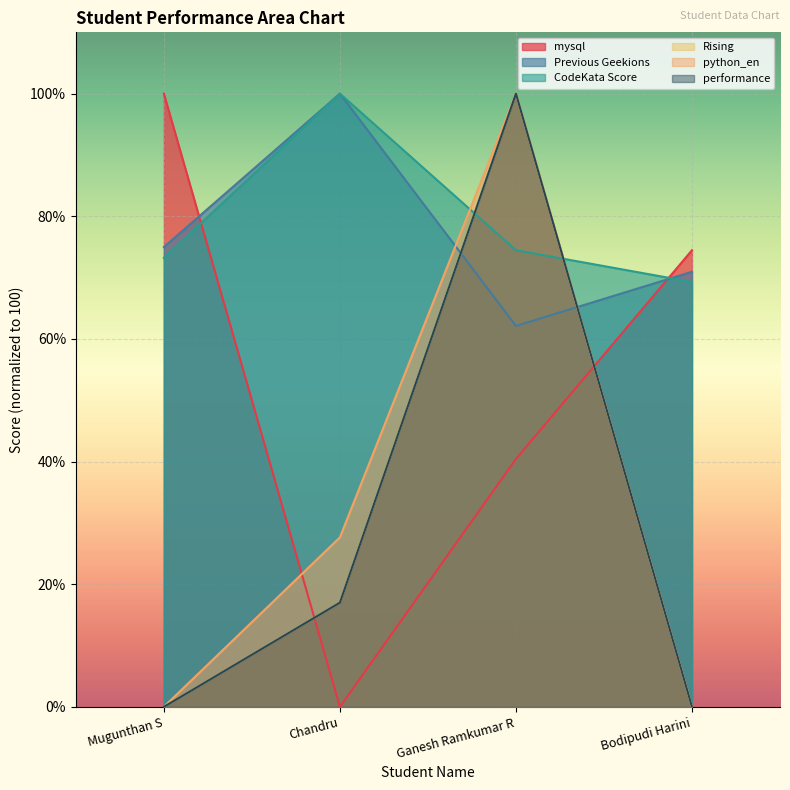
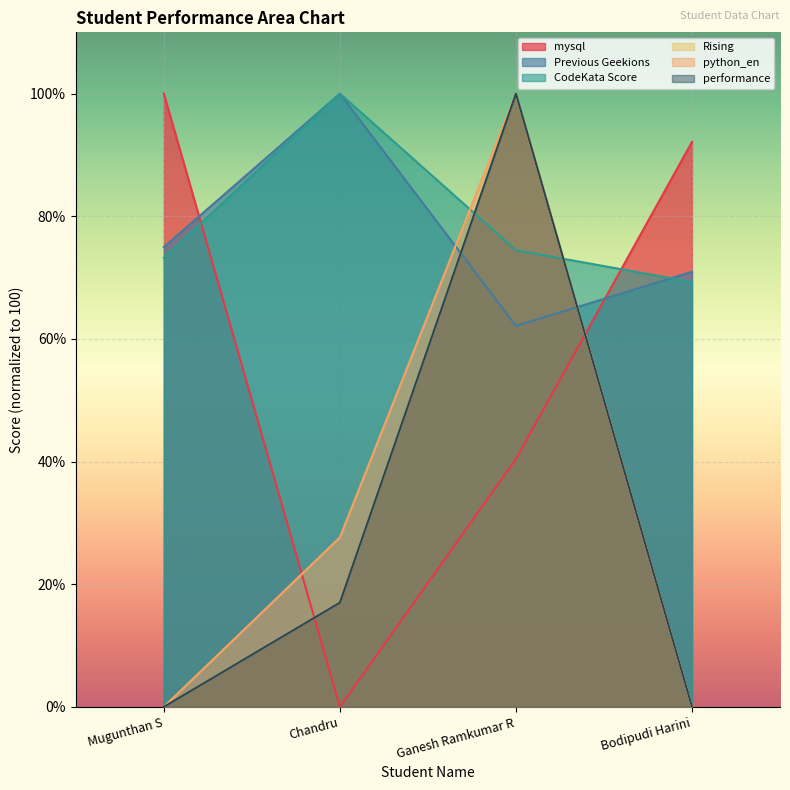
  {
    "mysql": {
      "Mugunthan S": "100%",
      "Chandru": "0%",
      "Ganesh Ramkumar R": "40%",
-     "Bodipudi Harini": "74%"
+     "Bodipudi Harini": "92%"
    },
    "python_en": {
      "Chandru": "28%"
    }
  }
